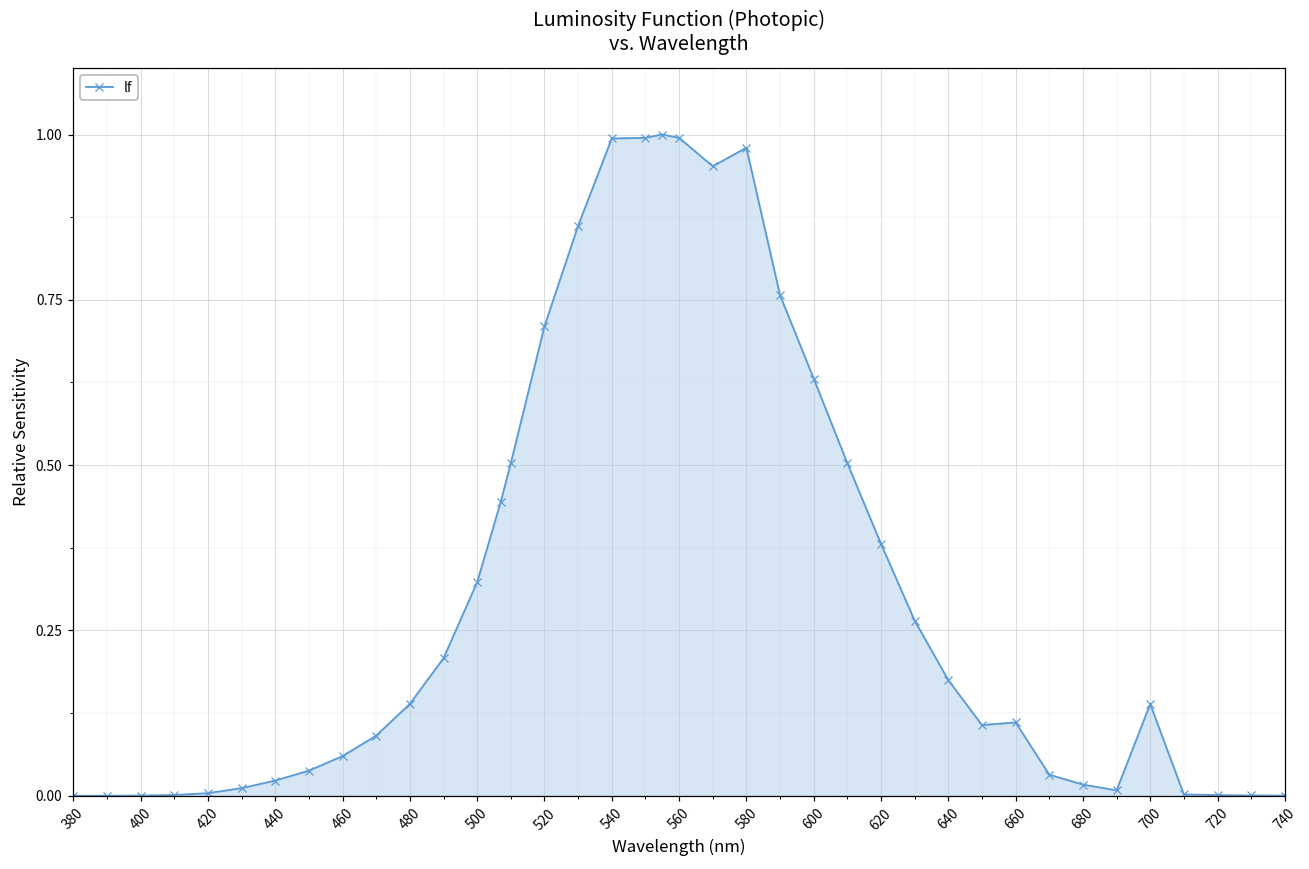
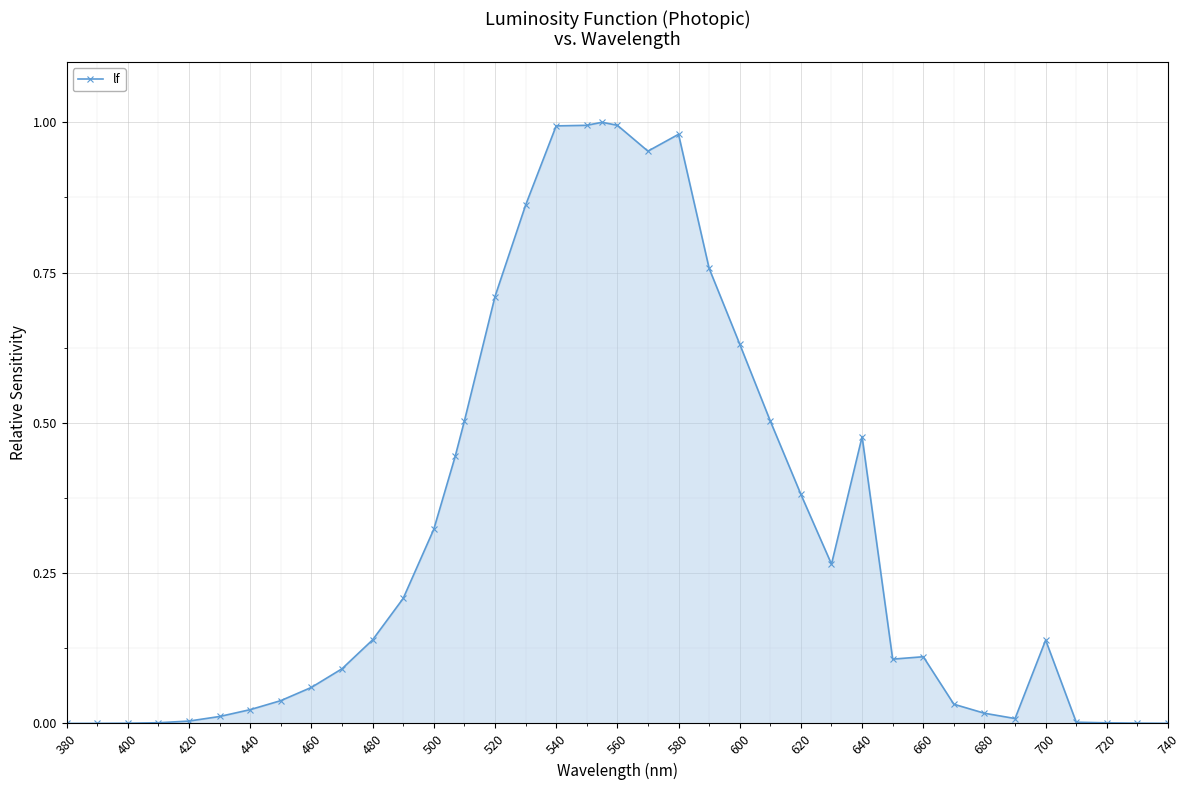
  {
    "380": 0.00,
    "400": 0.00,
    "420": 0.00,
    "440": 0.02,
    "460": 0.06,
    "480": 0.14,
    "500": 0.32,
    "520": 0.71,
    "540": 0.99,
    "560": 1.00,
    "580": 0.98,
    "600": 0.63,
    "620": 0.38,
-   "640": 0.18,
+   "640": 0.48,
    "660": 0.11,
    "680": 0.02,
    "700": 0.14,
    "720": 0.00,
    "740": 0.00
  }
